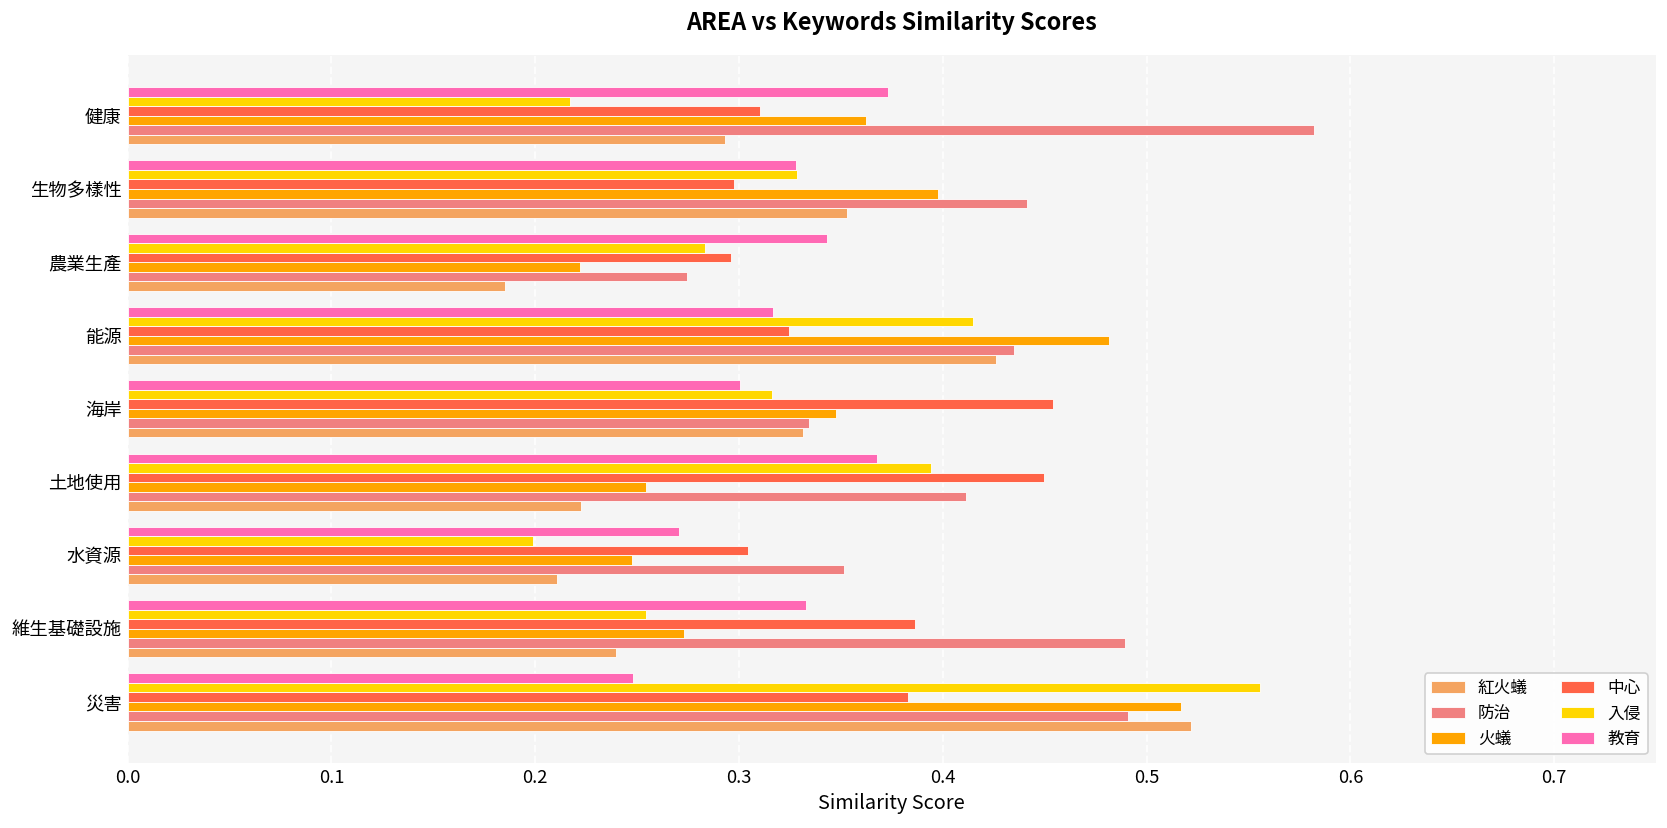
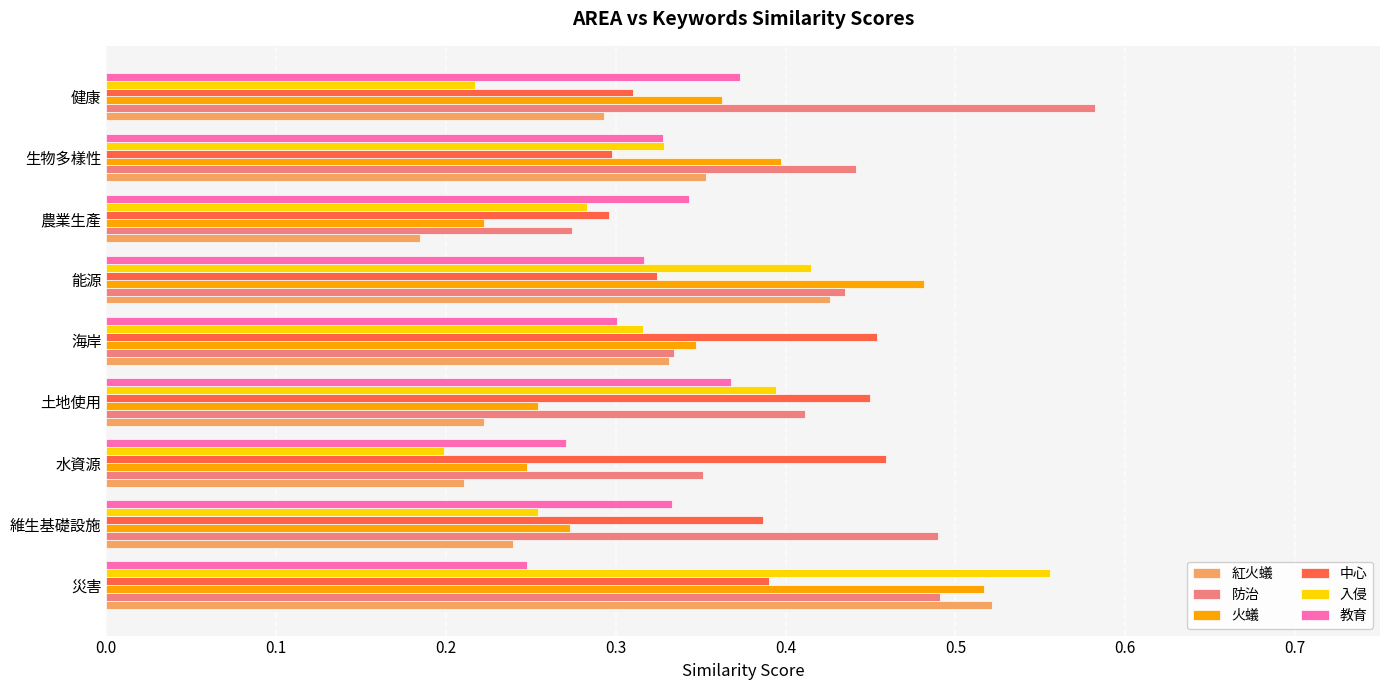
  {
    "中心": {
      "健康": 0.310,
      "生物多樣性": 0.297,
      "農業生產": 0.296,
      "能源": 0.324,
      "海岸": 0.454,
      "土地使用": 0.450,
-     "水資源": 0.304,
+     "水資源": 0.459,
      "維生基礎設施": 0.386,
-     "災害": 0.383
+     "災害": 0.390
    }
  }
